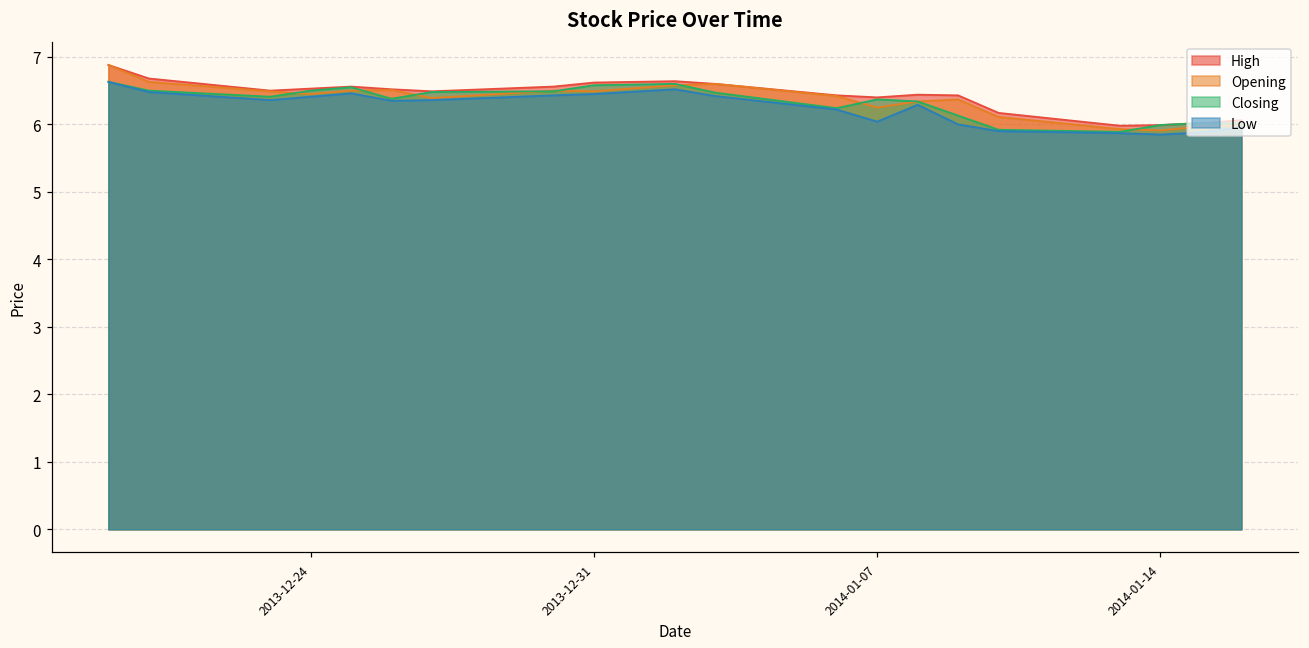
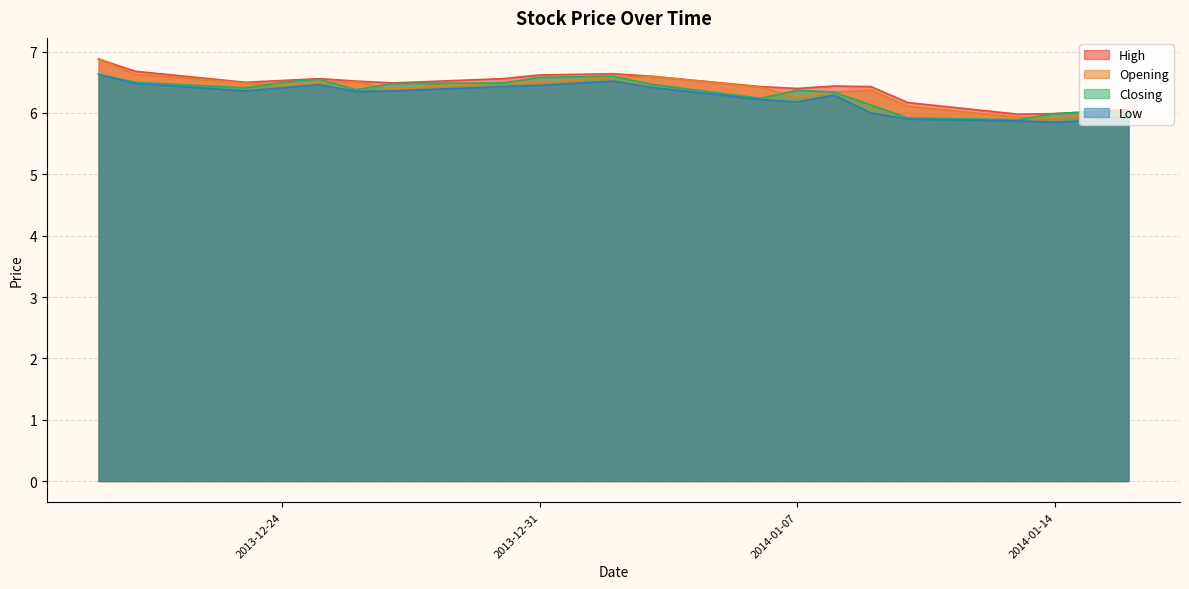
  {
    "Low": {
-     "2014-01-07": 6.0,
+     "2014-01-07": 6.2,
      "2014-01-14": 5.9
    }
  }
